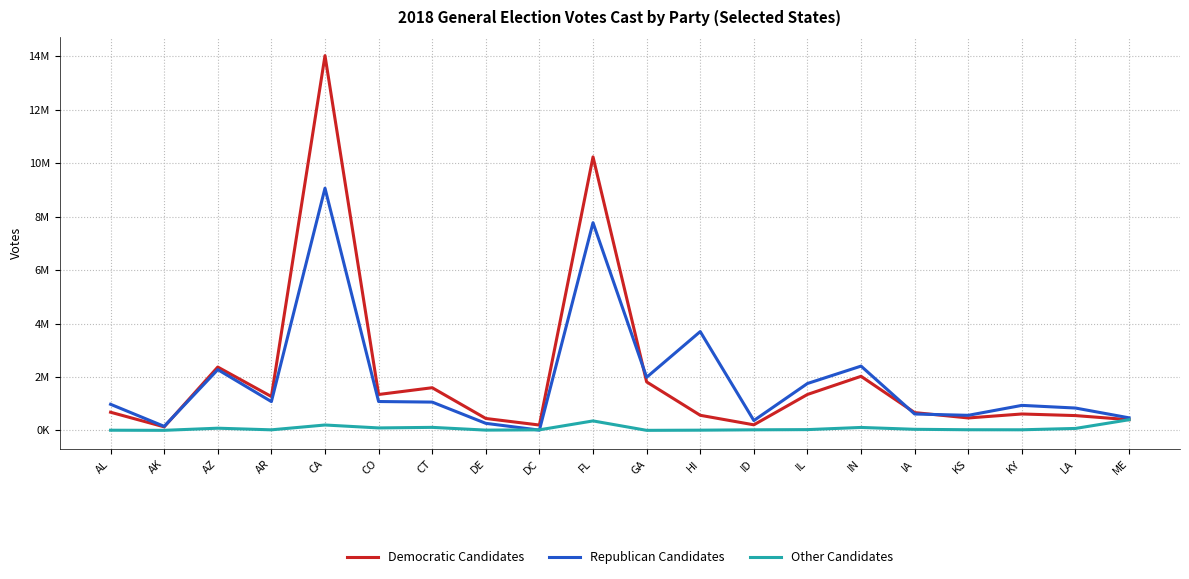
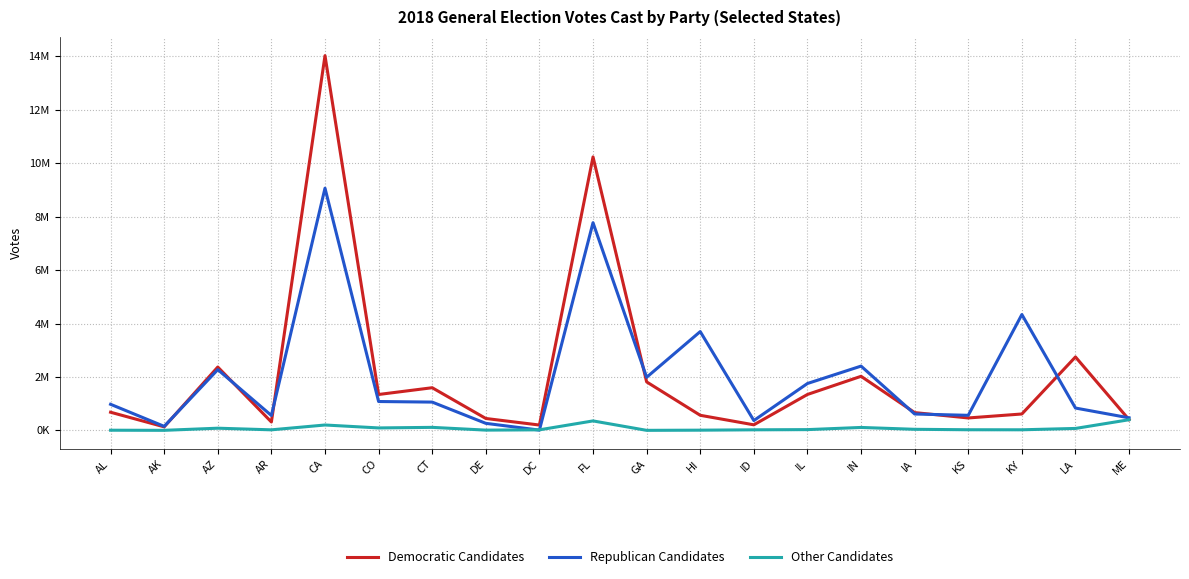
  {
    "Democratic Candidates": {
      "AL": 700000,
-     "AR": 1300000,
+     "AR": 300000,
      "CA": 14000000,
      "CO": 1300000,
      "CT": 1600000,
      "DE": 400000,
      "DC": 200000,
      "FL": 10200000,
      "GA": 1800000,
      "HI": 600000,
      "ID": 200000,
      "IL": 1300000,
      "IN": 2000000,
      "KS": 500000,
      "KY": 600000,
-     "LA": 600000
+     "LA": 2700000
    },
    "Republican Candidates": {
      "AL": 1000000,
-     "AR": 1100000,
+     "AR": 600000,
      "CA": 9100000,
      "CO": 1100000,
      "CT": 1100000,
      "DE": 300000,
      "FL": 7800000,
      "GA": 2000000,
      "HI": 3700000,
      "ID": 400000,
      "IL": 1800000,
      "IN": 2400000,
      "KS": 600000,
-     "KY": 900000,
+     "KY": 4300000,
      "LA": 800000
    },
    "Other Candidates": {
      "AL": 0,
      "AK": 0,
      "AZ": 100000,
      "AR": 0,
      "CA": 200000,
      "CO": 100000,
      "CT": 100000,
      "DE": 0,
      "FL": 400000,
      "GA": 0,
      "HI": 0,
      "ID": 0,
      "IL": 0,
      "IN": 100000,
      "IA": 0,
      "KS": 0,
      "KY": 0,
      "LA": 100000
    }
  }
